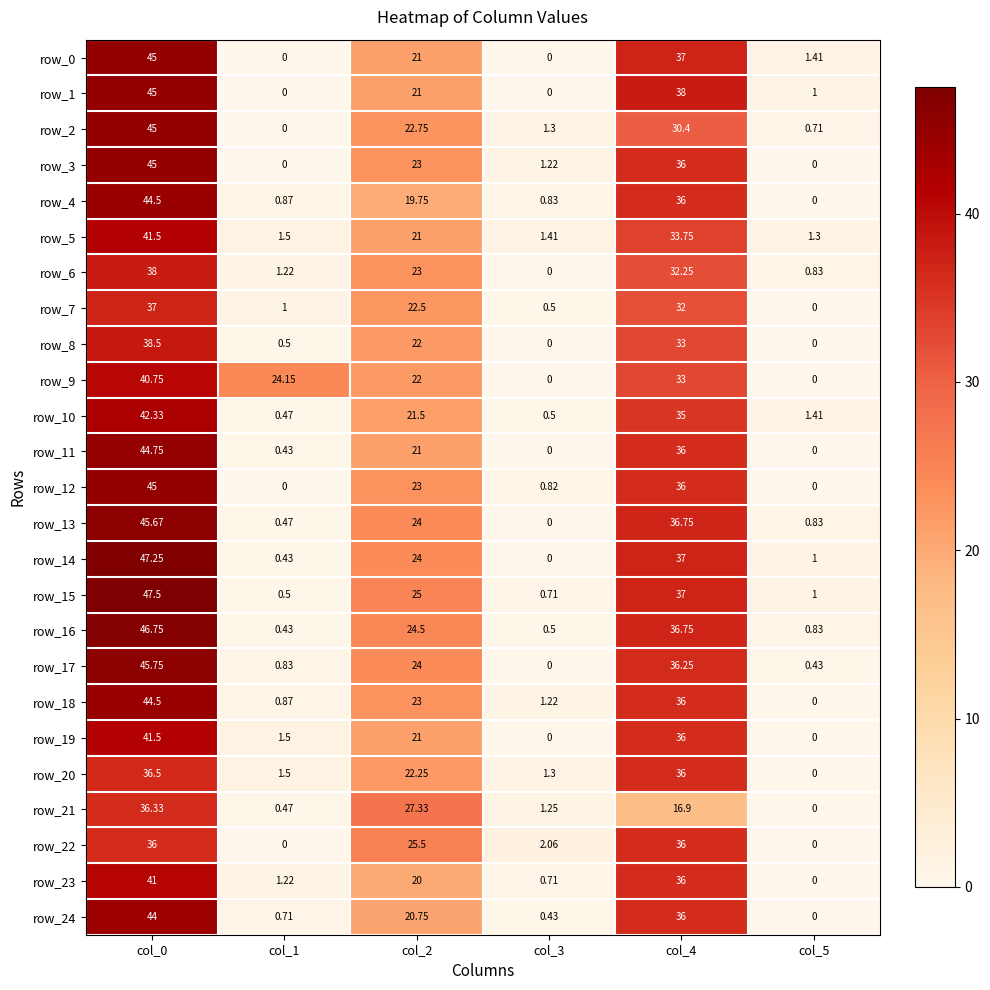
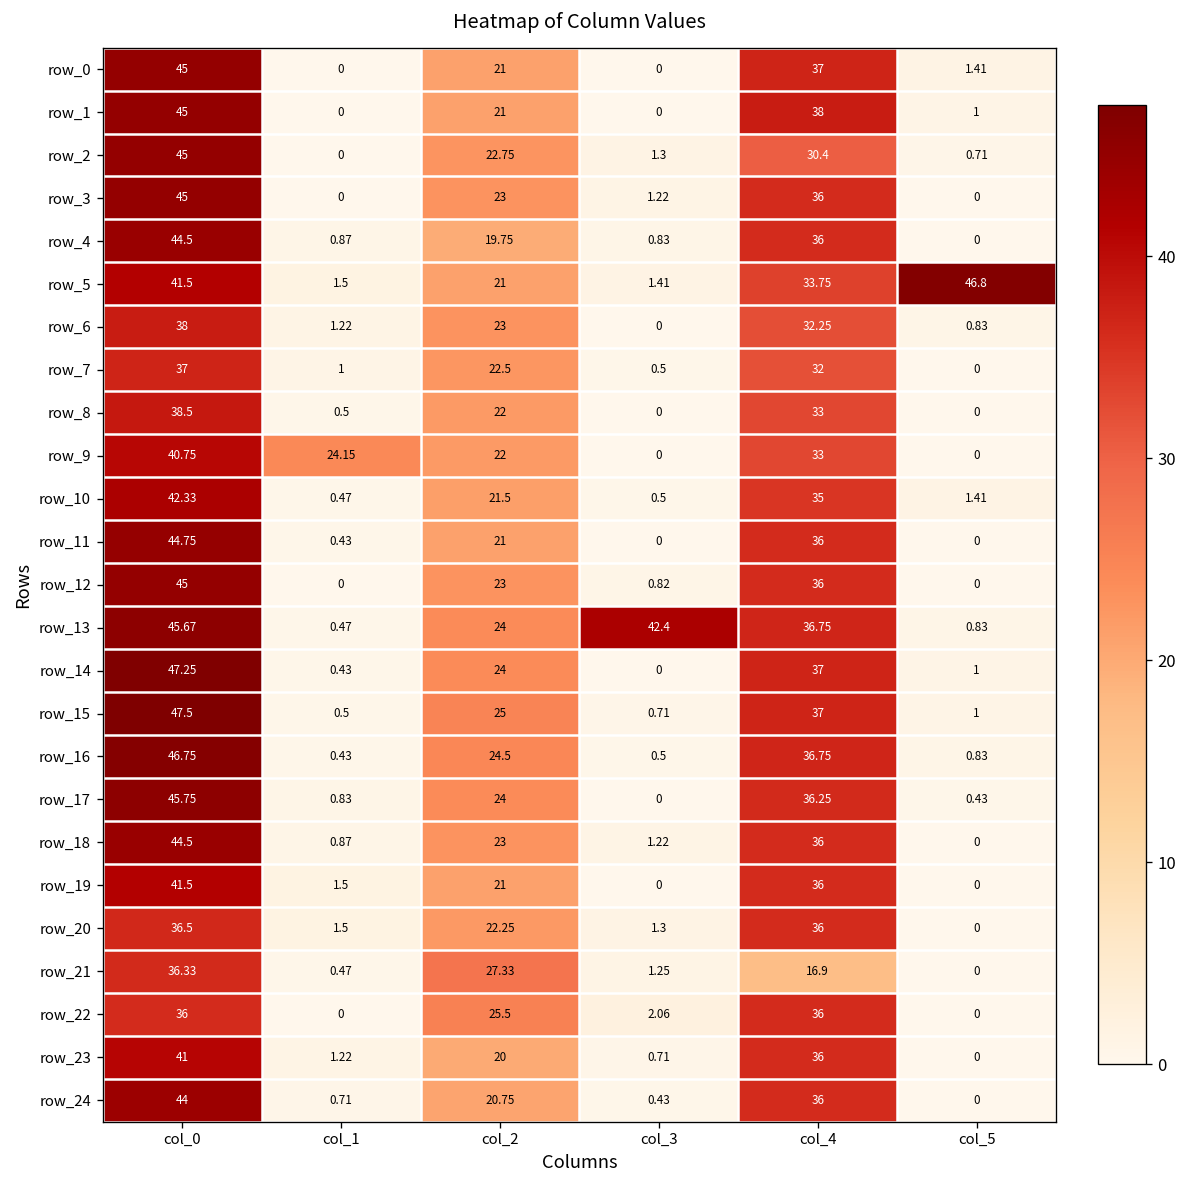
  {
    "row_0": {
      "col_0": 45,
      "col_1": 0,
      "col_2": 21,
      "col_3": 0,
      "col_4": 37,
      "col_5": 1.41
    },
    "row_1": {
      "col_0": 45,
      "col_1": 0,
      "col_2": 21,
      "col_3": 0,
      "col_4": 38,
      "col_5": 1
    },
    "row_2": {
      "col_0": 45,
      "col_1": 0,
      "col_2": 22.75,
      "col_3": 1.3,
      "col_4": 30.4,
      "col_5": 0.71
    },
    "row_3": {
      "col_0": 45,
      "col_1": 0,
      "col_2": 23,
      "col_3": 1.22,
      "col_4": 36,
      "col_5": 0
    },
    "row_4": {
      "col_0": 44.5,
      "col_1": 0.87,
      "col_2": 19.75,
      "col_3": 0.83,
      "col_4": 36,
      "col_5": 0
    },
    "row_5": {
      "col_0": 41.5,
      "col_1": 1.5,
      "col_2": 21,
      "col_3": 1.41,
      "col_4": 33.75,
-     "col_5": 1.3
+     "col_5": 46.8
    },
    "row_6": {
      "col_0": 38,
      "col_1": 1.22,
      "col_2": 23,
      "col_3": 0,
      "col_4": 32.25,
      "col_5": 0.83
    },
    "row_7": {
      "col_0": 37,
      "col_1": 1,
      "col_2": 22.5,
      "col_3": 0.5,
      "col_4": 32,
      "col_5": 0
    },
    "row_8": {
      "col_0": 38.5,
      "col_1": 0.5,
      "col_2": 22,
      "col_3": 0,
      "col_4": 33,
      "col_5": 0
    },
    "row_9": {
      "col_0": 40.75,
      "col_1": 24.15,
      "col_2": 22,
      "col_3": 0,
      "col_4": 33,
      "col_5": 0
    },
    "row_10": {
      "col_0": 42.33,
      "col_1": 0.47,
      "col_2": 21.5,
      "col_3": 0.5,
      "col_4": 35,
      "col_5": 1.41
    },
    "row_11": {
      "col_0": 44.75,
      "col_1": 0.43,
      "col_2": 21,
      "col_3": 0,
      "col_4": 36,
      "col_5": 0
    },
    "row_12": {
      "col_0": 45,
      "col_1": 0,
      "col_2": 23,
      "col_3": 0.82,
      "col_4": 36,
      "col_5": 0
    },
    "row_13": {
      "col_0": 45.67,
      "col_1": 0.47,
      "col_2": 24,
-     "col_3": 0,
+     "col_3": 42.4,
      "col_4": 36.75,
      "col_5": 0.83
    },
    "row_14": {
      "col_0": 47.25,
      "col_1": 0.43,
      "col_2": 24,
      "col_3": 0,
      "col_4": 37,
      "col_5": 1
    },
    "row_15": {
      "col_0": 47.5,
      "col_1": 0.5,
      "col_2": 25,
      "col_3": 0.71,
      "col_4": 37,
      "col_5": 1
    },
    "row_16": {
      "col_0": 46.75,
      "col_1": 0.43,
      "col_2": 24.5,
      "col_3": 0.5,
      "col_4": 36.75,
      "col_5": 0.83
    },
    "row_17": {
      "col_0": 45.75,
      "col_1": 0.83,
      "col_2": 24,
      "col_3": 0,
      "col_4": 36.25,
      "col_5": 0.43
    },
    "row_18": {
      "col_0": 44.5,
      "col_1": 0.87,
      "col_2": 23,
      "col_3": 1.22,
      "col_4": 36,
      "col_5": 0
    },
    "row_19": {
      "col_0": 41.5,
      "col_1": 1.5,
      "col_2": 21,
      "col_3": 0,
      "col_4": 36,
      "col_5": 0
    },
    "row_20": {
      "col_0": 36.5,
      "col_1": 1.5,
      "col_2": 22.25,
      "col_3": 1.3,
      "col_4": 36,
      "col_5": 0
    },
    "row_21": {
      "col_0": 36.33,
      "col_1": 0.47,
      "col_2": 27.33,
      "col_3": 1.25,
      "col_4": 16.9,
      "col_5": 0
    },
    "row_22": {
      "col_0": 36,
      "col_1": 0,
      "col_2": 25.5,
      "col_3": 2.06,
      "col_4": 36,
      "col_5": 0
    },
    "row_23": {
      "col_0": 41,
      "col_1": 1.22,
      "col_2": 20,
      "col_3": 0.71,
      "col_4": 36,
      "col_5": 0
    },
    "row_24": {
      "col_0": 44,
      "col_1": 0.71,
      "col_2": 20.75,
      "col_3": 0.43,
      "col_4": 36,
      "col_5": 0
    }
  }
